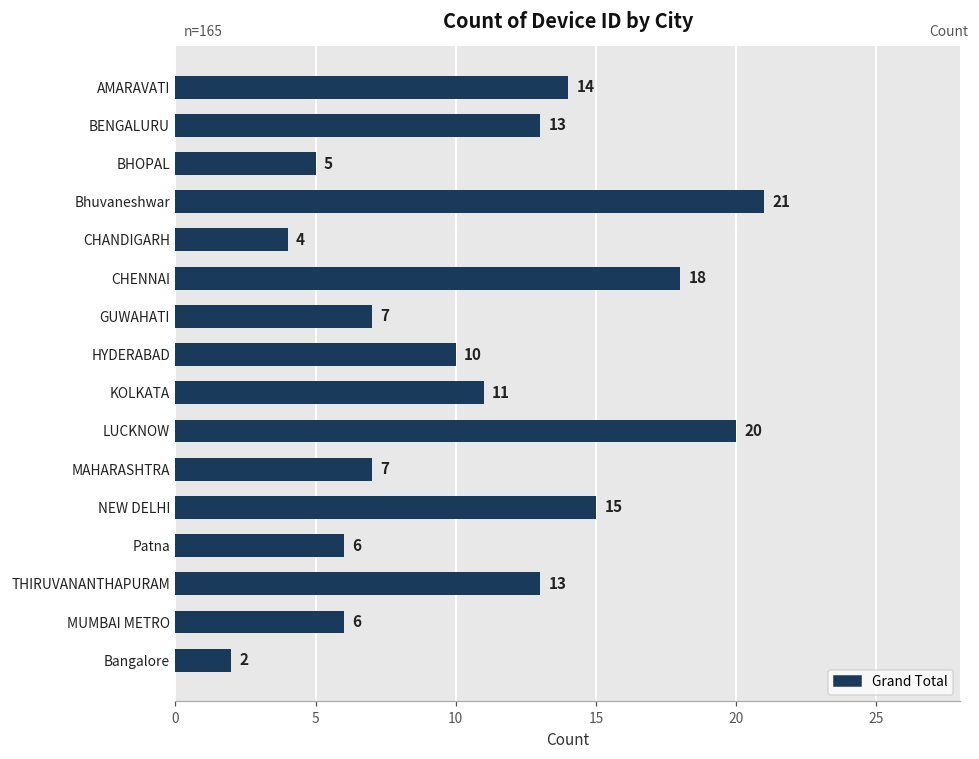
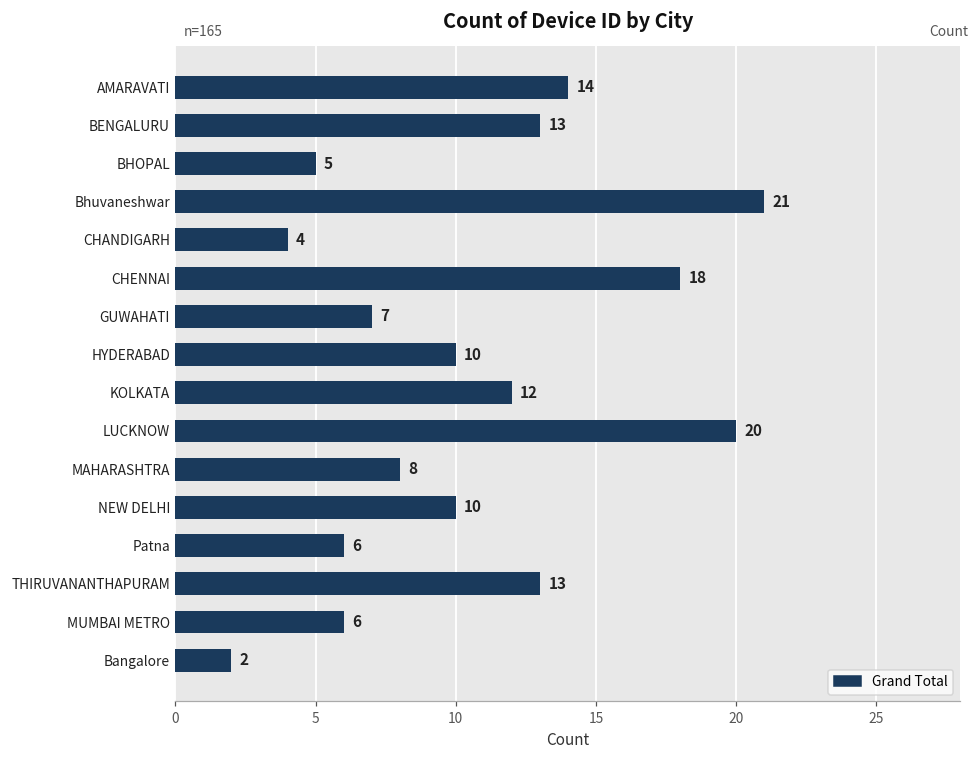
  {
    "AMARAVATI": 14,
    "BENGALURU": 13,
    "BHOPAL": 5,
    "Bhuvaneshwar": 21,
    "CHANDIGARH": 4,
    "CHENNAI": 18,
    "GUWAHATI": 7,
    "HYDERABAD": 10,
-   "KOLKATA": 11,
+   "KOLKATA": 12,
    "LUCKNOW": 20,
-   "MAHARASHTRA": 7,
-   "NEW DELHI": 15,
+   "MAHARASHTRA": 8,
+   "NEW DELHI": 10,
    "Patna": 6,
    "THIRUVANANTHAPURAM": 13,
    "MUMBAI METRO": 6,
    "Bangalore": 2
  }
